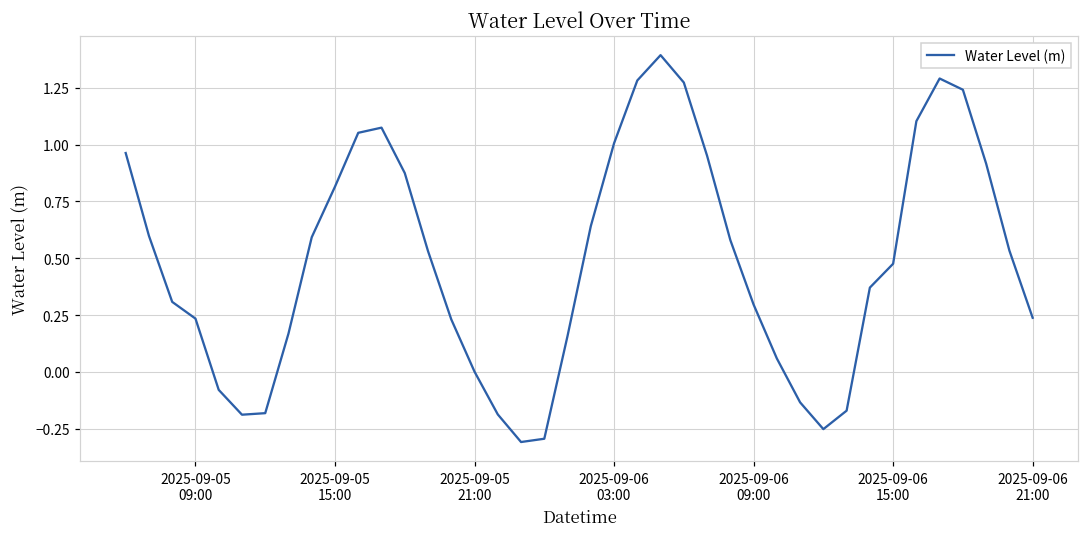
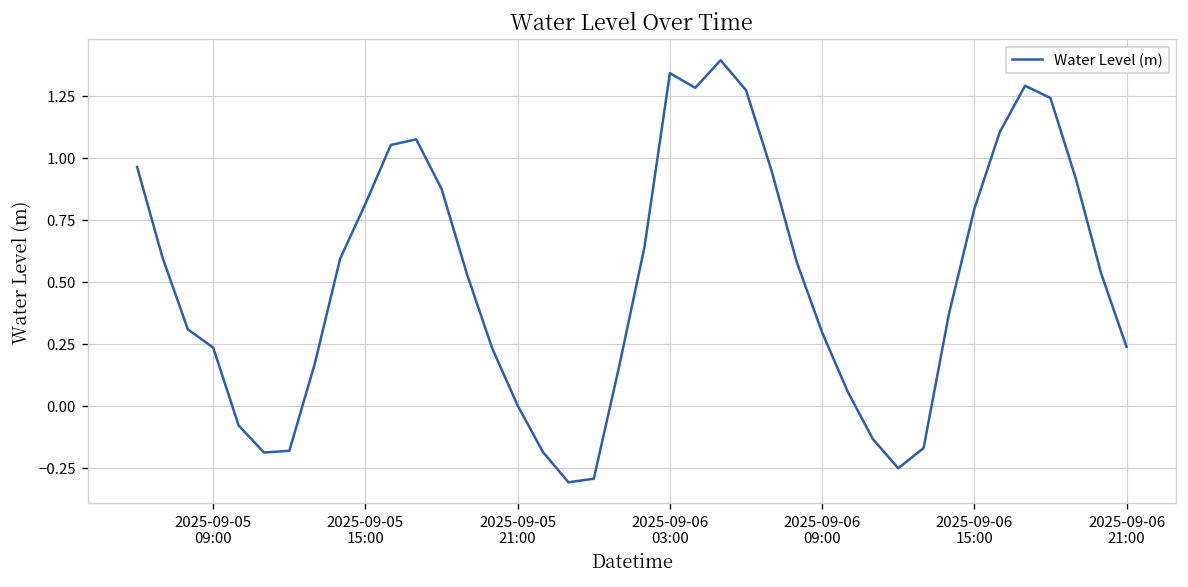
  {
    "2025-09-05 09:00": 0.23,
    "2025-09-05 15:00": 0.82,
    "2025-09-05 21:00": 0.00,
-   "2025-09-06 03:00": 1.01,
+   "2025-09-06 03:00": 1.34,
    "2025-09-06 09:00": 0.30,
-   "2025-09-06 15:00": 0.48,
+   "2025-09-06 15:00": 0.79,
    "2025-09-06 21:00": 0.24
  }
